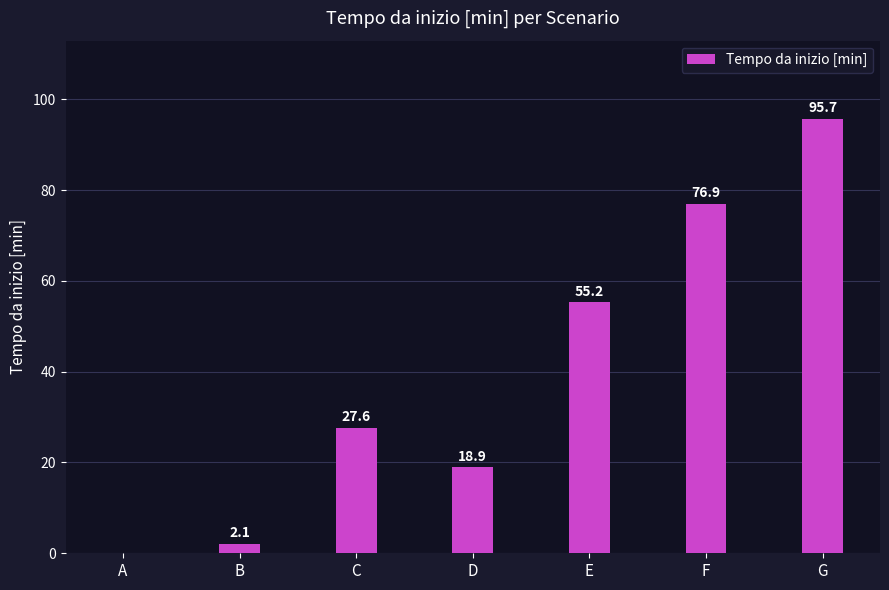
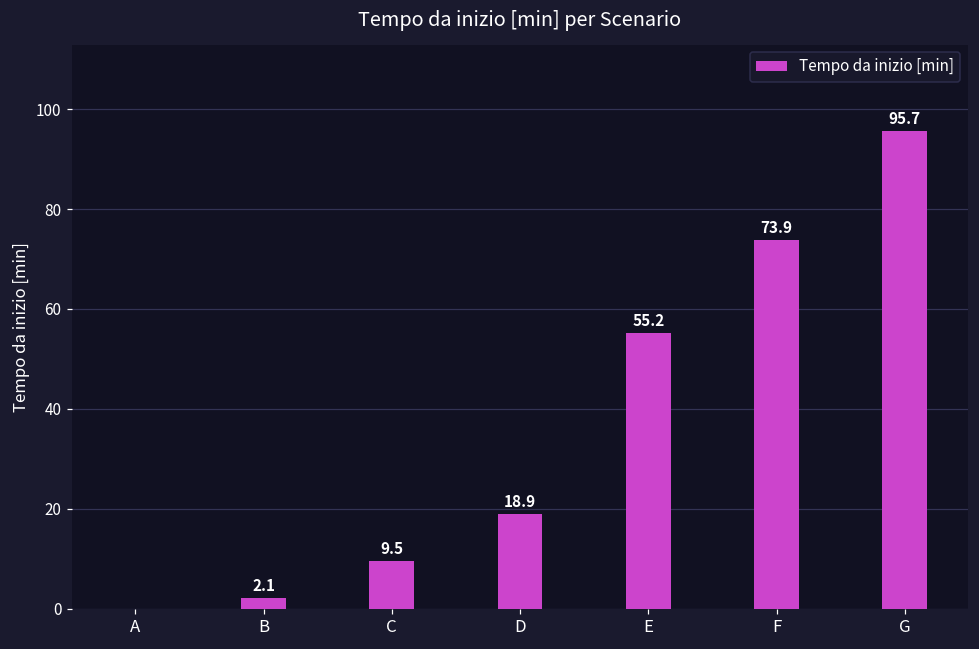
  {
    "B": 2.1,
-   "C": 27.6,
+   "C": 9.5,
    "D": 18.9,
    "E": 55.2,
-   "F": 76.9,
+   "F": 73.9,
    "G": 95.7
  }
